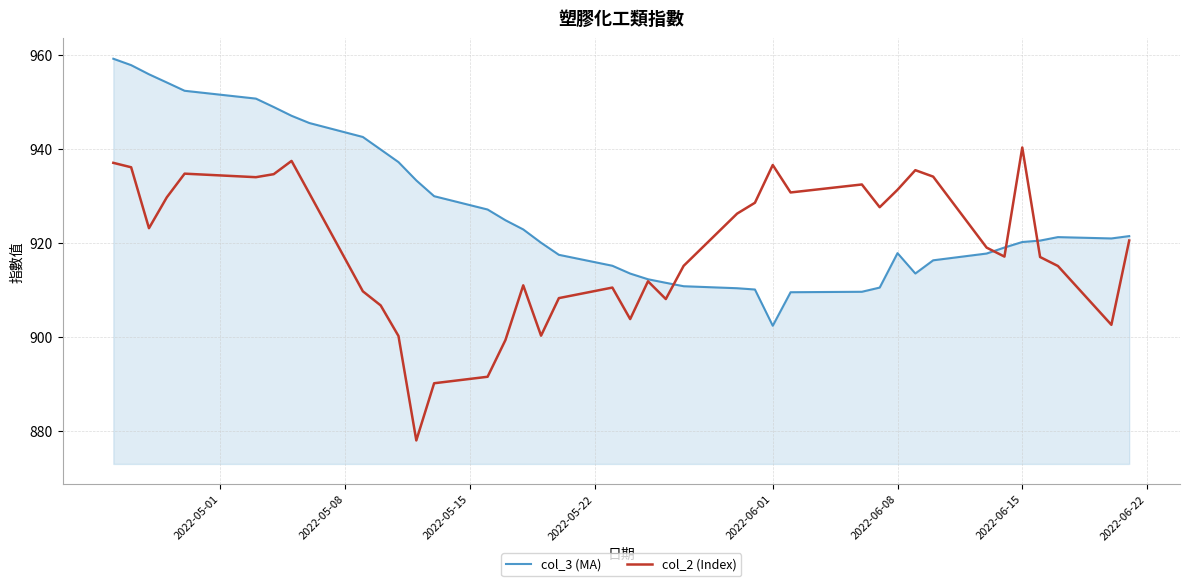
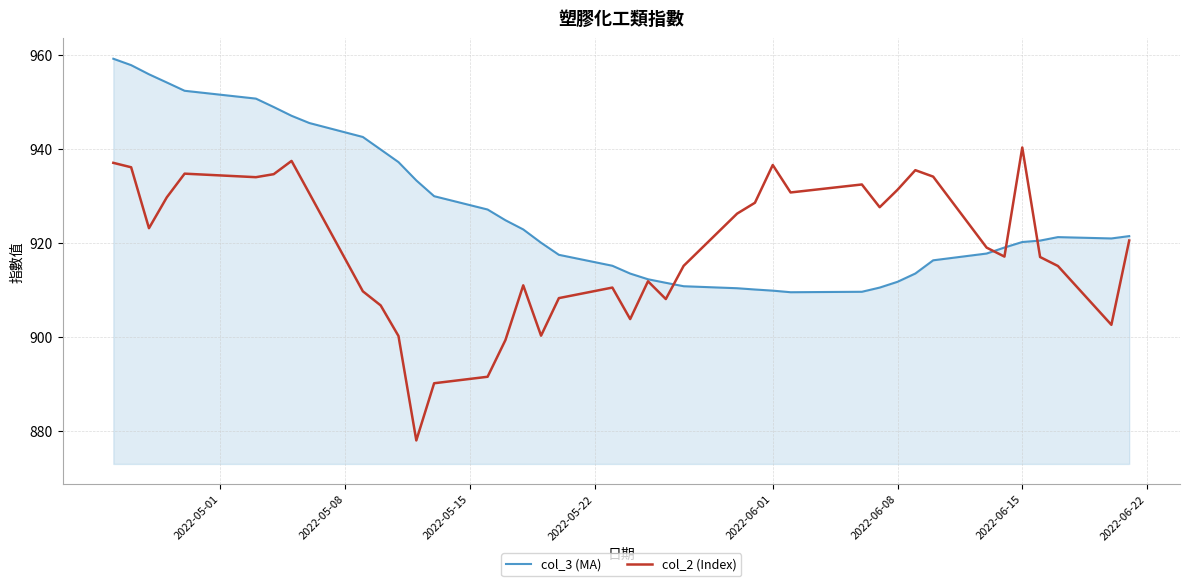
  {
    "col_3 (MA)": {
-     "2022-06-01": 902,
-     "2022-06-08": 918,
+     "2022-06-01": 910,
+     "2022-06-08": 912,
      "2022-06-15": 920
    },
    "col_2 (Index)": {
      "2022-06-01": 937,
      "2022-06-08": 931,
      "2022-06-15": 940
    }
  }
